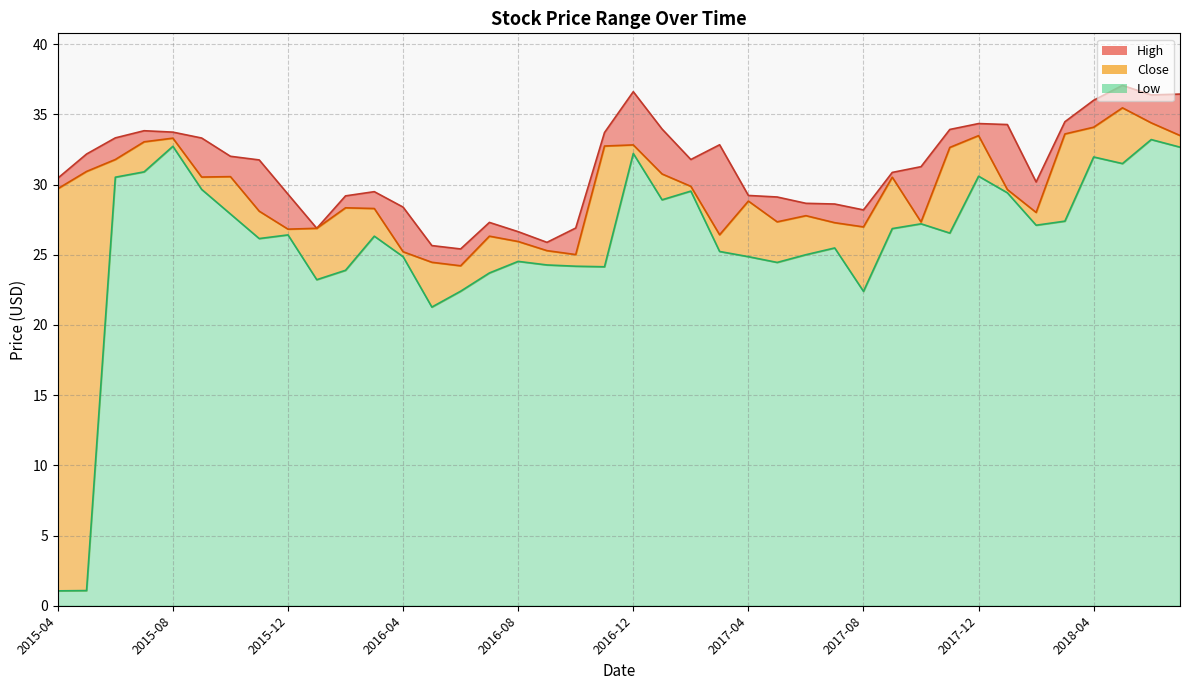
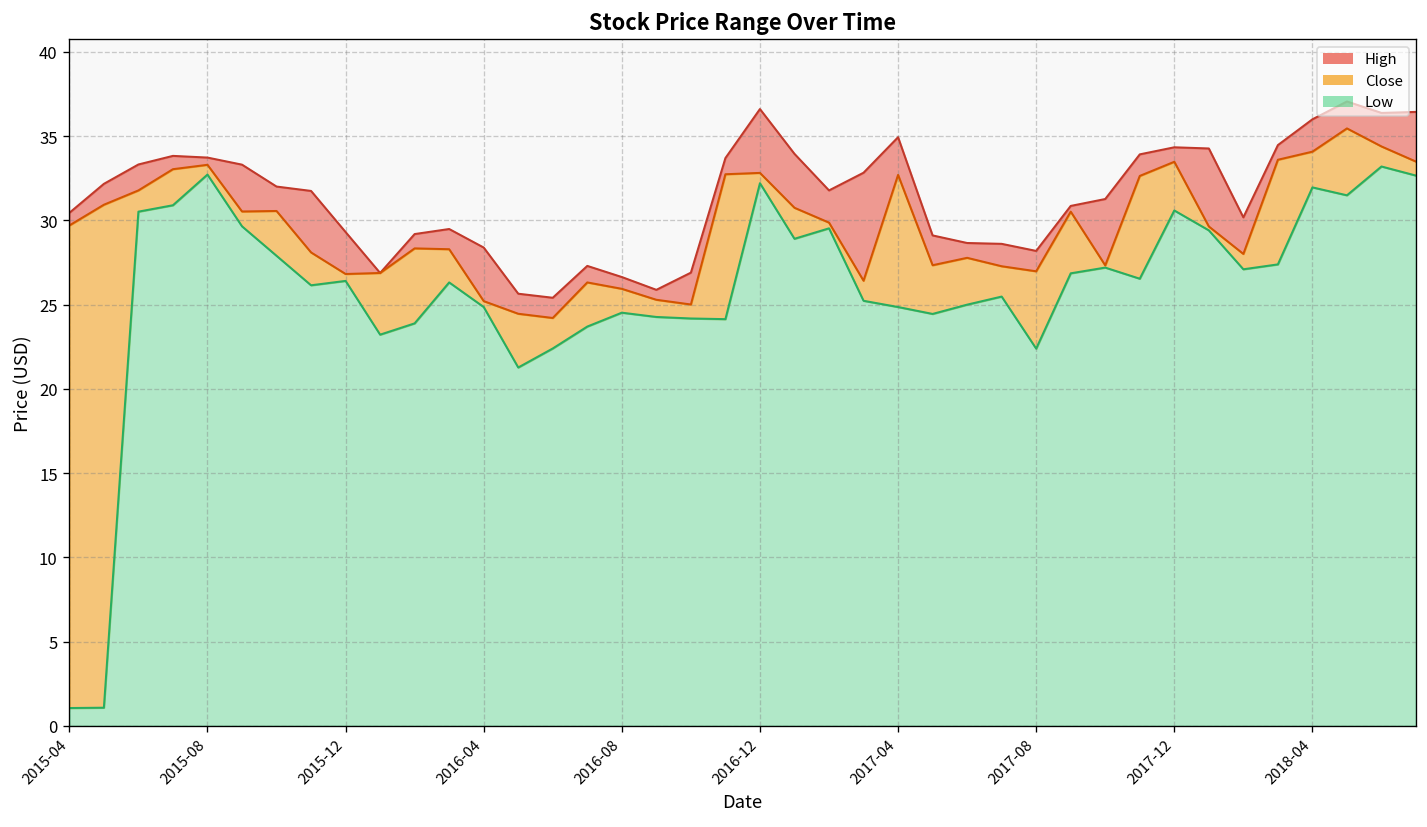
  {
    "High": {
      "2015-04": 30.4,
      "2015-08": 33.7,
      "2015-12": 29.3,
      "2016-04": 28.4,
      "2016-08": 26.6,
      "2016-12": 36.6,
-     "2017-04": 29.2,
+     "2017-04": 34.9,
      "2017-08": 28.2,
      "2017-12": 34.3,
      "2018-04": 36.0
    },
    "Close": {
      "2015-04": 29.7,
      "2015-08": 33.3,
      "2015-12": 26.8,
      "2016-04": 25.2,
      "2016-08": 25.9,
      "2016-12": 32.8,
-     "2017-04": 28.8,
+     "2017-04": 32.7,
      "2017-08": 27.0,
      "2017-12": 33.5,
      "2018-04": 34.1
    },
    "Low": {
      "2015-04": 1.1,
      "2015-08": 32.7,
      "2015-12": 26.4,
      "2016-04": 24.9,
      "2016-08": 24.5,
      "2016-12": 32.2,
      "2017-04": 24.9,
      "2017-08": 22.4,
      "2017-12": 30.6,
      "2018-04": 32.0
    }
  }
